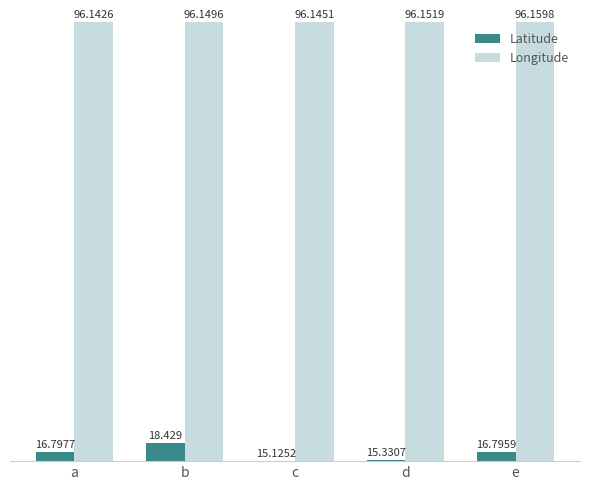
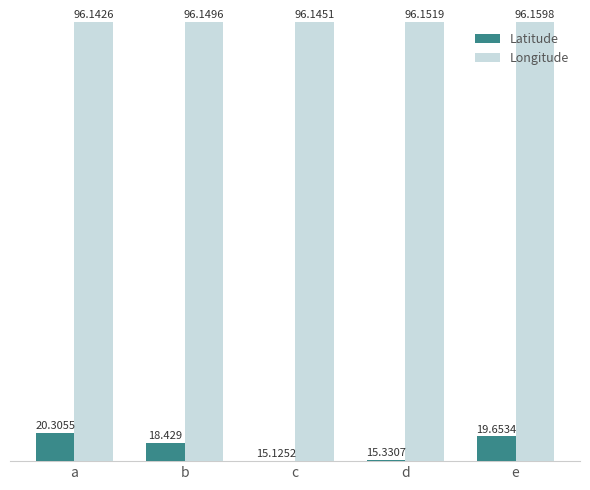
  {
    "Latitude": {
-     "a": 16.7977,
+     "a": 20.3055,
      "b": 18.429,
      "c": 15.1252,
      "d": 15.3307,
-     "e": 16.7959
+     "e": 19.6534
    },
    "Longitude": {
      "a": 96.1426,
      "b": 96.1496,
      "c": 96.1451,
      "d": 96.1519,
      "e": 96.1598
    }
  }
